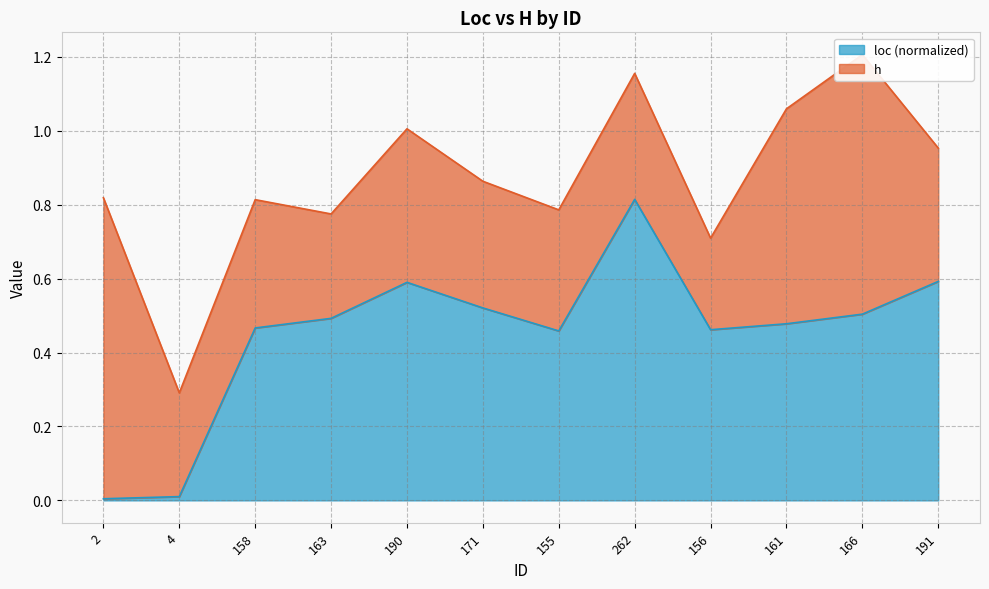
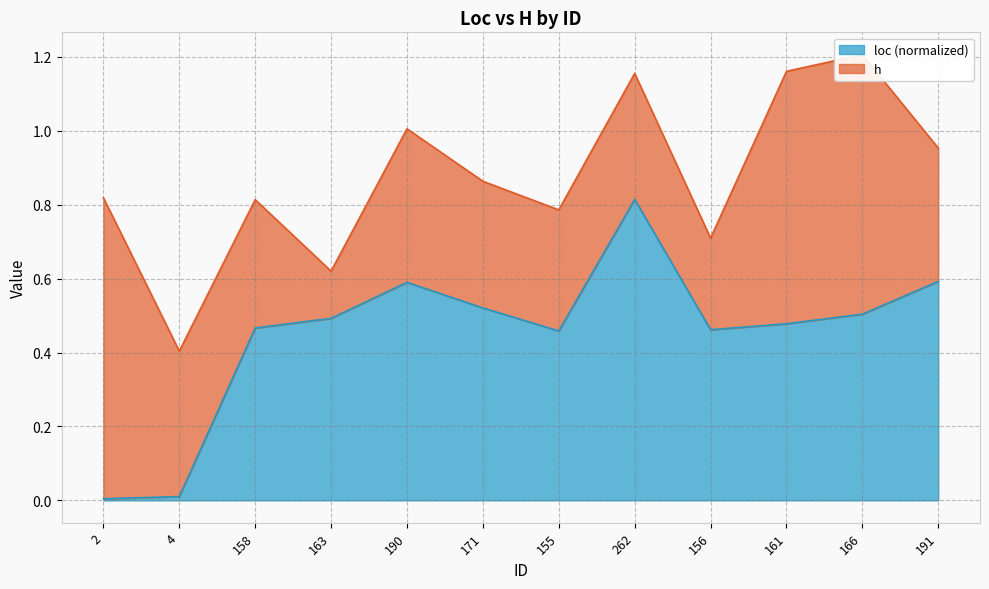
  {
    "loc (normalized)": {
      "2": 0.00,
      "4": 0.01,
      "158": 0.47,
      "163": 0.49,
      "190": 0.59,
      "171": 0.52,
      "155": 0.46,
      "262": 0.81,
      "156": 0.46,
      "161": 0.48,
      "166": 0.50,
      "191": 0.59
    },
    "h": {
      "2": 0.81,
-     "4": 0.28,
+     "4": 0.39,
      "158": 0.35,
-     "163": 0.28,
+     "163": 0.13,
      "190": 0.42,
      "171": 0.34,
      "155": 0.33,
      "262": 0.34,
      "156": 0.25,
-     "161": 0.58,
+     "161": 0.68,
      "191": 0.36
    }
  }
